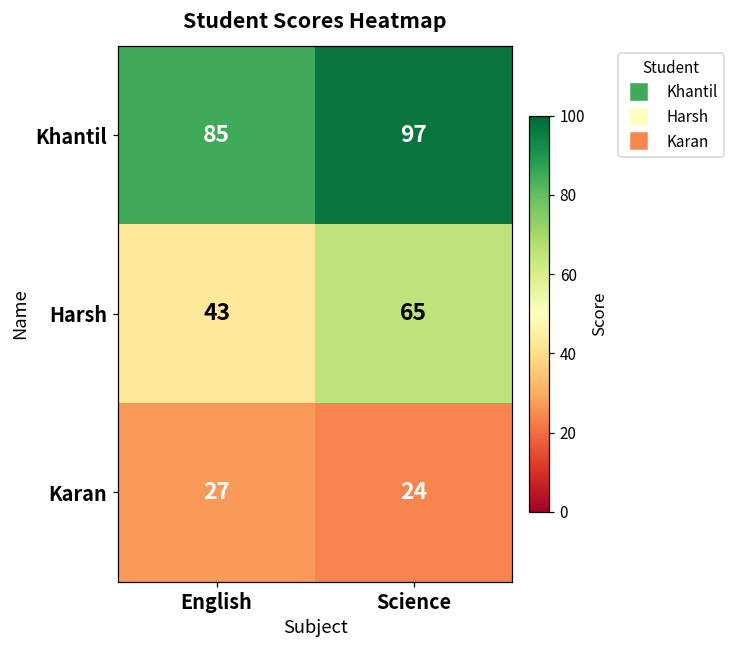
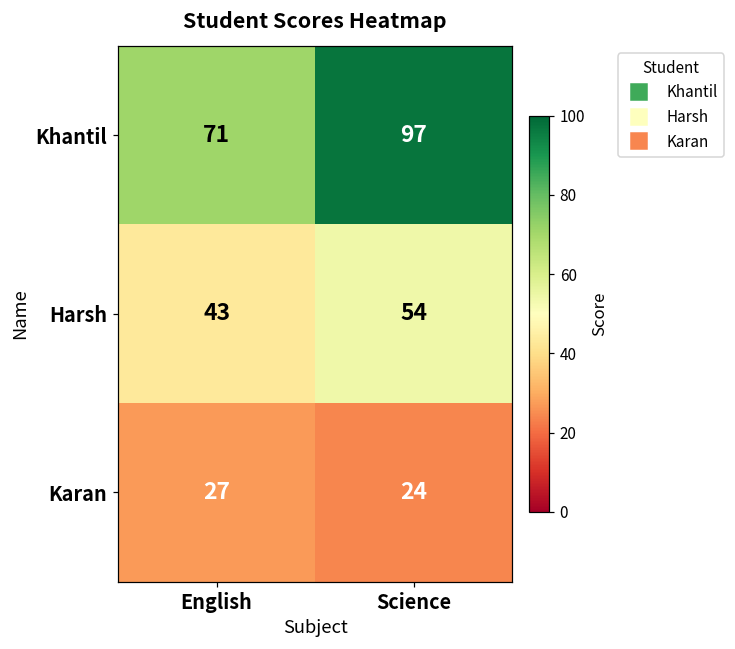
  {
    "Khantil": {
-     "English": 85,
+     "English": 71,
      "Science": 97
    },
    "Harsh": {
      "English": 43,
-     "Science": 65
+     "Science": 54
    },
    "Karan": {
      "English": 27,
      "Science": 24
    }
  }
